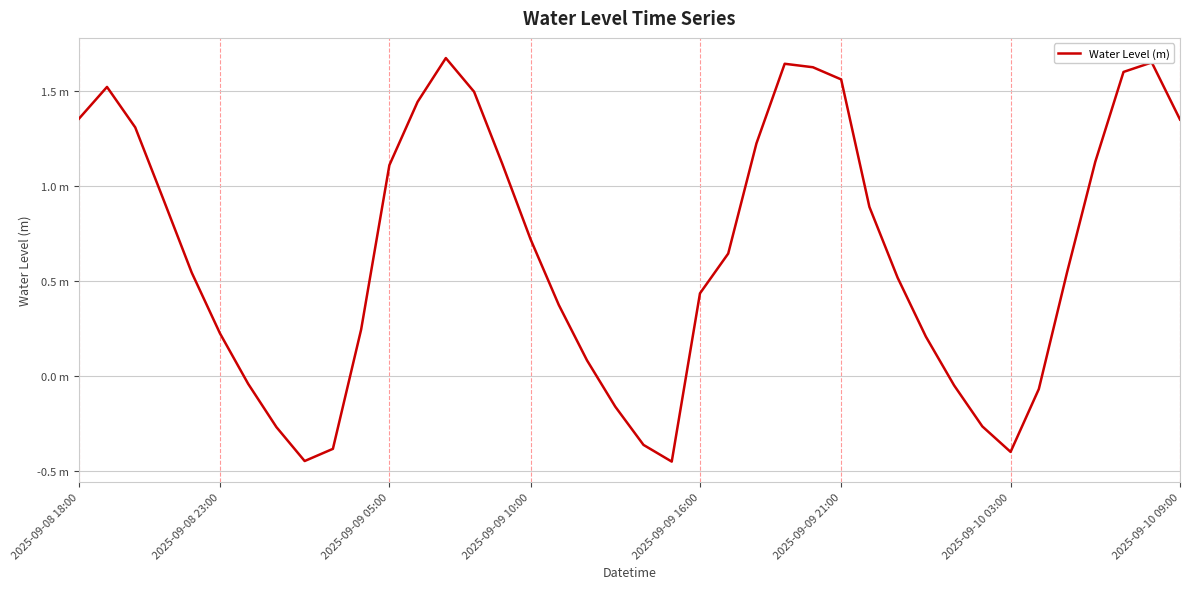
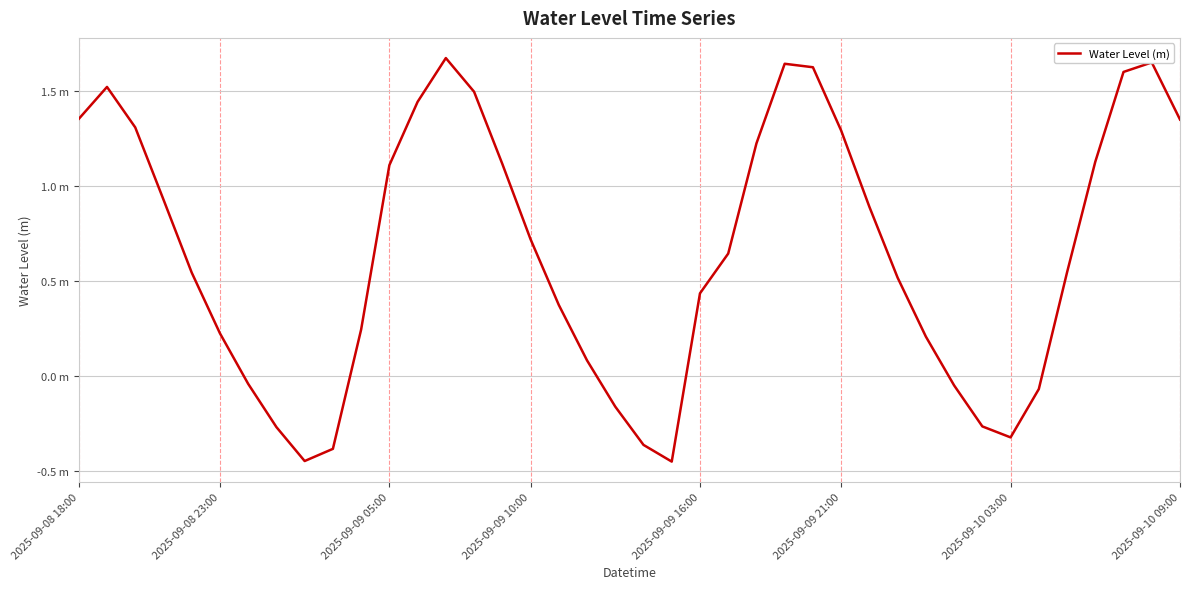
  {
    "2025-09-08 18:00": "1.36 m",
    "2025-09-08 23:00": "0.23 m",
    "2025-09-09 05:00": "1.11 m",
    "2025-09-09 10:00": "0.72 m",
    "2025-09-09 16:00": "0.44 m",
-   "2025-09-09 21:00": "1.56 m",
-   "2025-09-10 03:00": "-0.40 m",
+   "2025-09-09 21:00": "1.29 m",
+   "2025-09-10 03:00": "-0.32 m",
    "2025-09-10 09:00": "1.35 m"
  }
